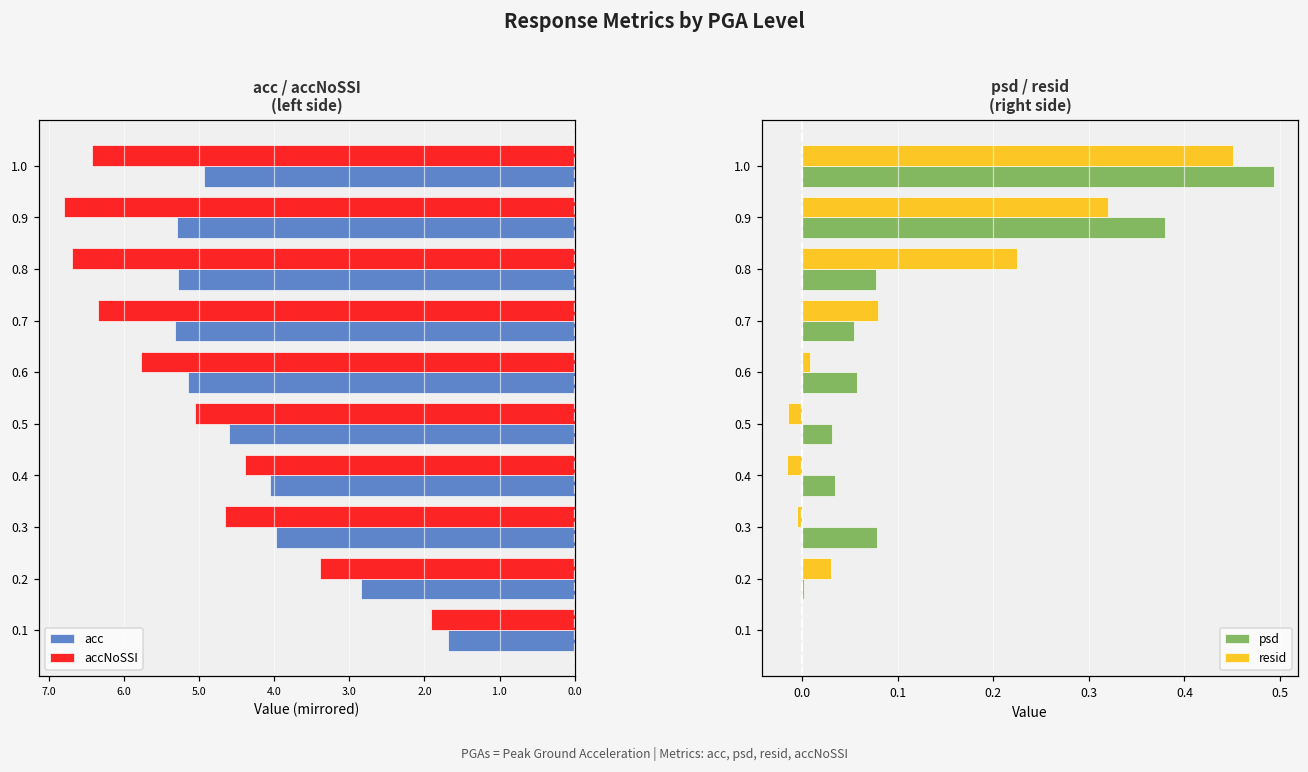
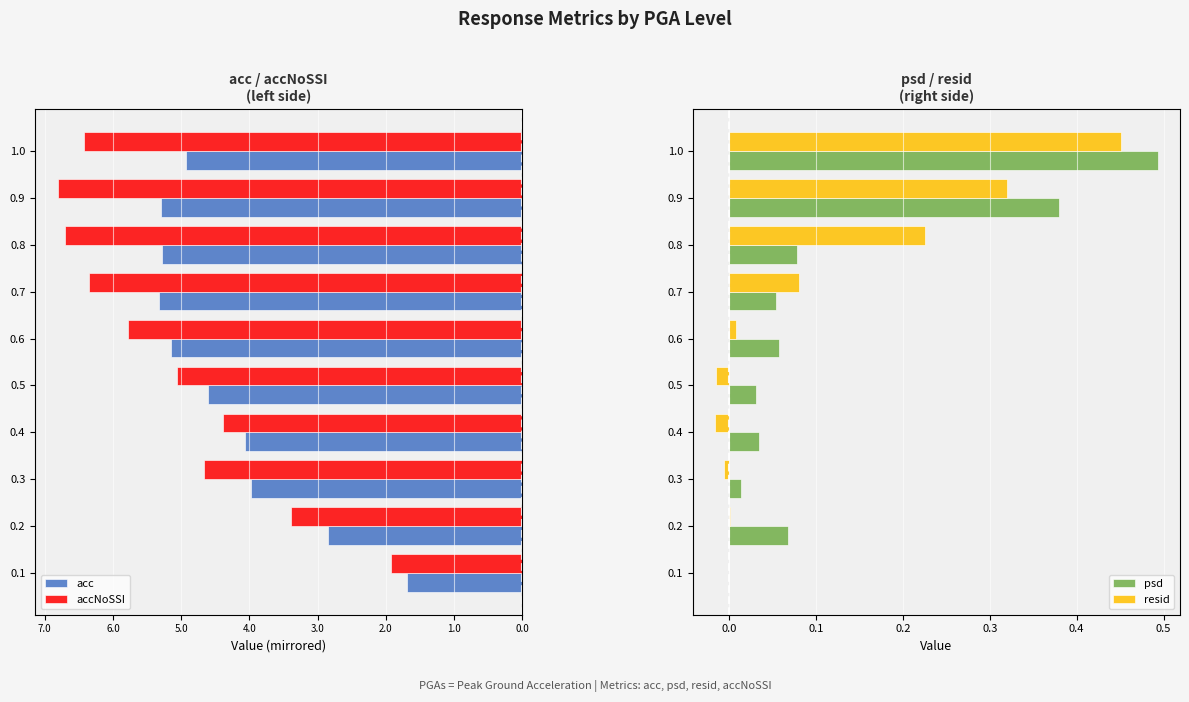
  {
    "psd / resid (right side)": {
      "psd": {
        "1.0": 0.49,
        "0.9": 0.38,
        "0.8": 0.08,
        "0.7": 0.05,
        "0.6": 0.06,
        "0.5": 0.03,
        "0.4": 0.03,
-       "0.3": 0.08,
-       "0.2": 0.00
+       "0.3": 0.01,
+       "0.2": 0.07
      },
      "resid": {
        "1.0": 0.45,
        "0.9": 0.32,
        "0.8": 0.23,
        "0.7": 0.08,
        "0.6": 0.01,
        "0.5": -0.01,
        "0.4": -0.02,
        "0.3": -0.01,
-       "0.2": 0.03
+       "0.2": 0.00
      }
    }
  }
